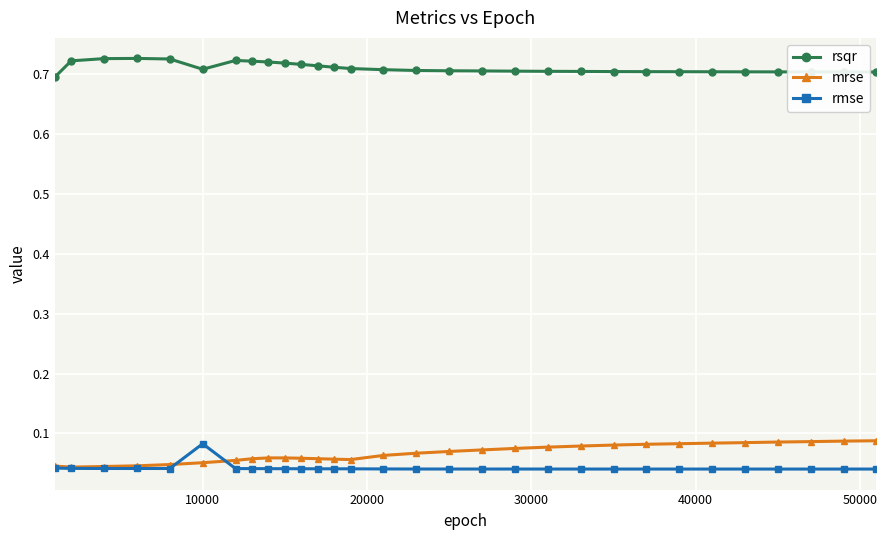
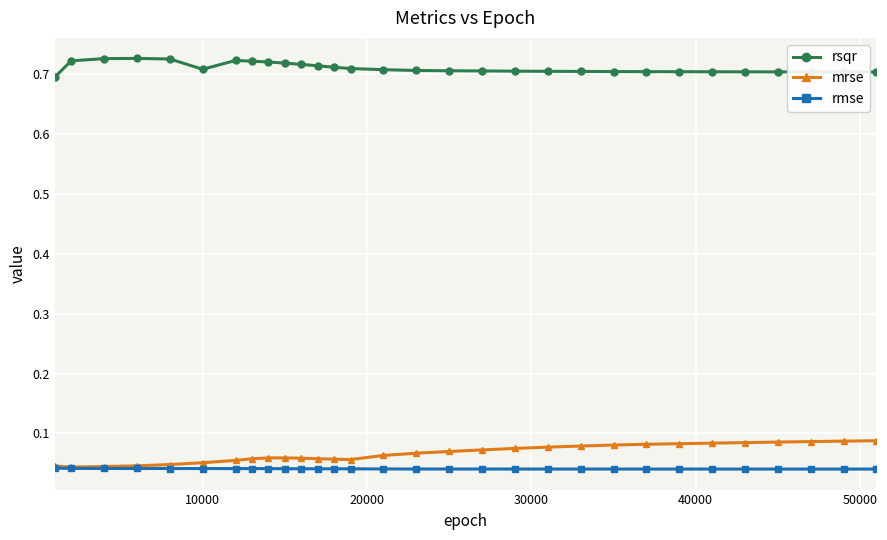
  {
    "rsqr": {
      "10000": 0.71
    },
    "mrse": {
      "10000": 0.05
    },
    "rmse": {
-     "10000": 0.08
+     "10000": 0.04
    }
  }
